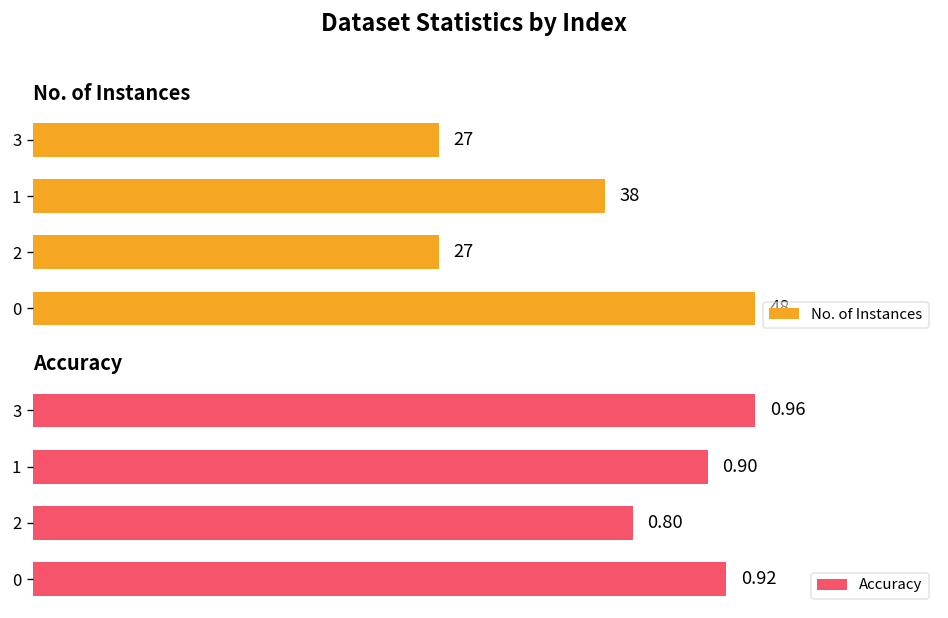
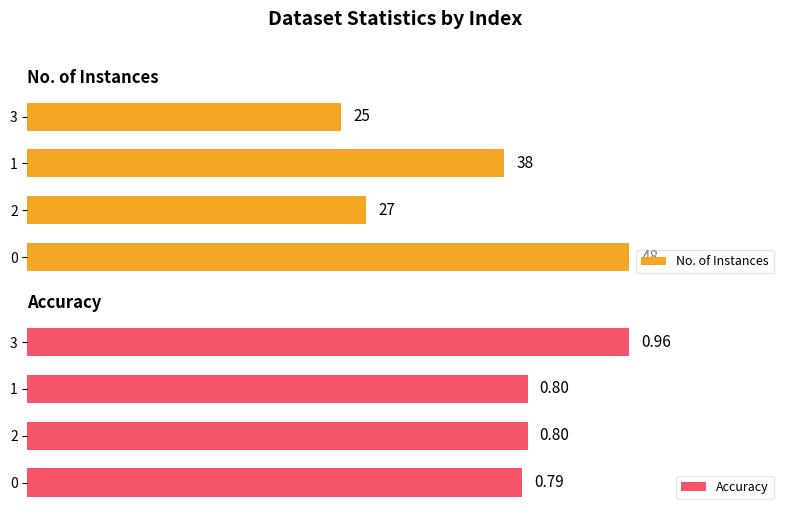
  {
    "No. of Instances": {
-     "3": 27,
+     "3": 25,
      "1": 38,
      "2": 27
    },
    "Accuracy": {
      "3": 0.96,
-     "1": 0.90,
+     "1": 0.80,
      "2": 0.80,
-     "0": 0.92
+     "0": 0.79
    }
  }
